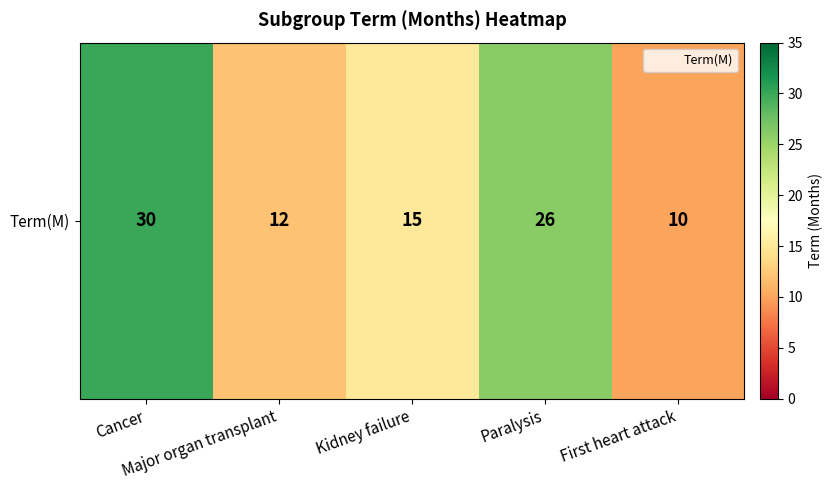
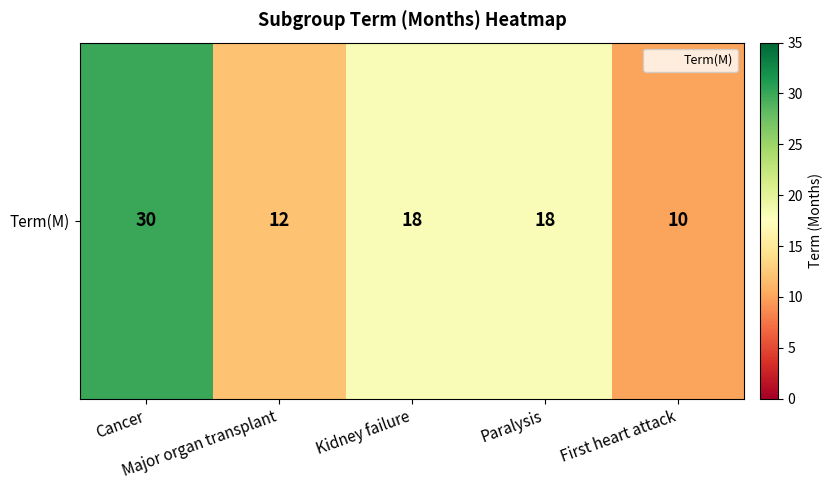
  {
    "Term(M)": {
      "Cancer": 30,
      "Major organ transplant": 12,
-     "Kidney failure": 15,
-     "Paralysis": 26,
+     "Kidney failure": 18,
+     "Paralysis": 18,
      "First heart attack": 10
    }
  }
